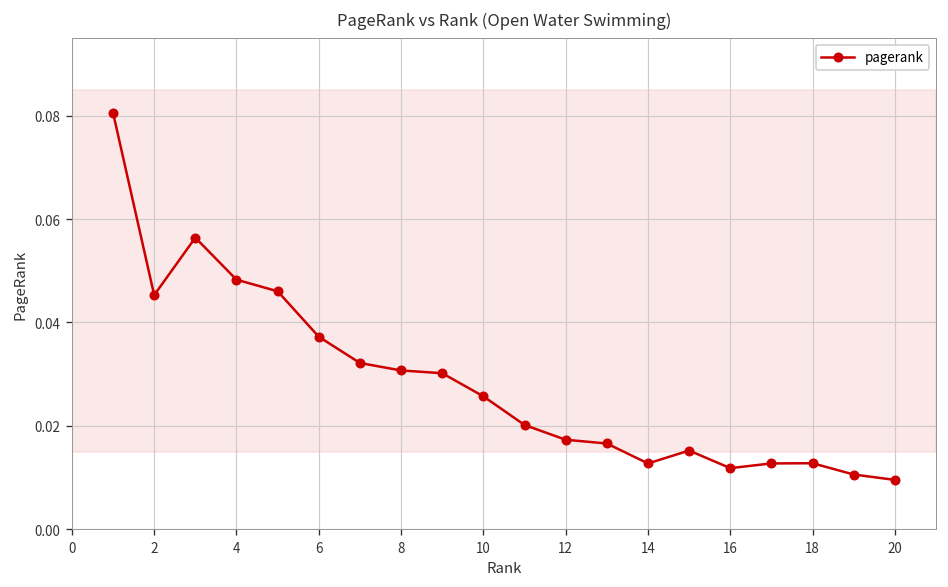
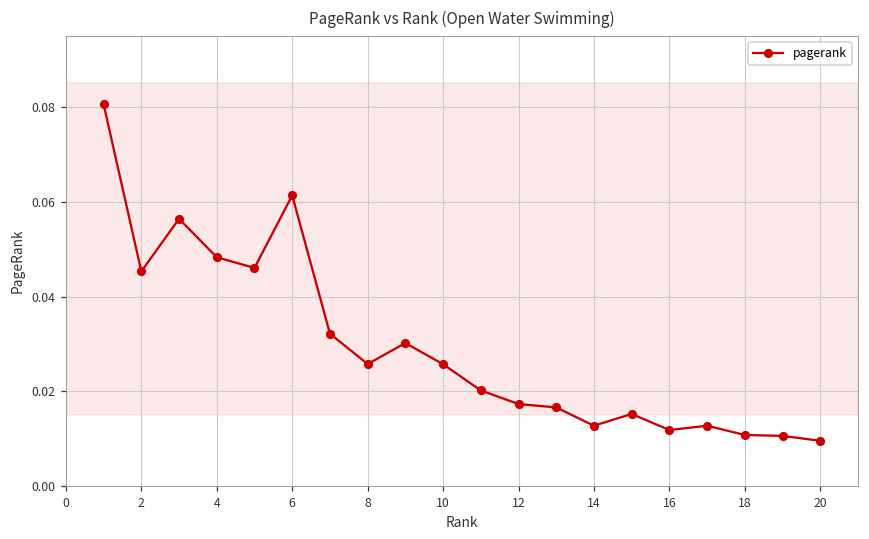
  {
    "2": 0.045,
    "4": 0.048,
-   "6": 0.037,
-   "8": 0.031,
+   "6": 0.061,
+   "8": 0.026,
    "10": 0.026,
    "12": 0.017,
    "14": 0.013,
    "16": 0.012,
-   "18": 0.013,
+   "18": 0.011,
    "20": 0.010
  }
